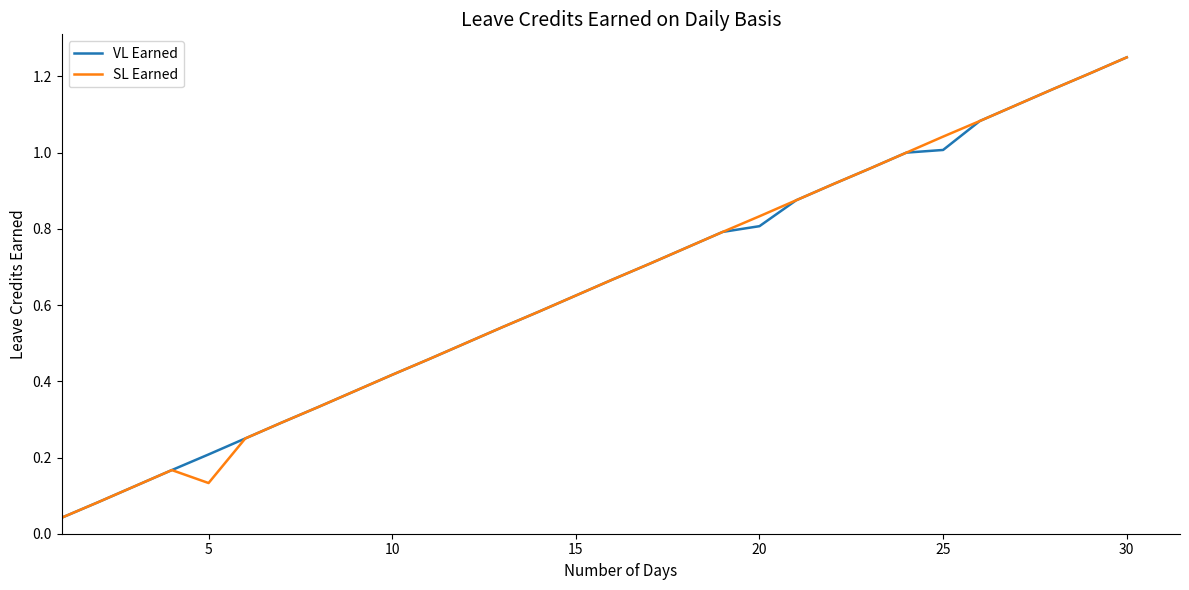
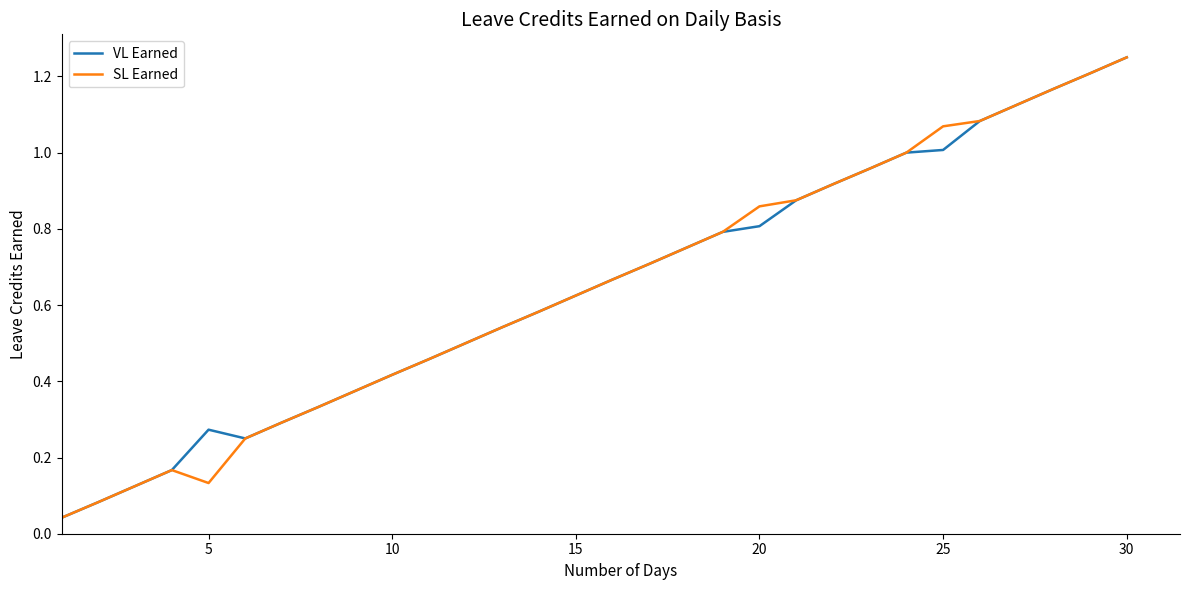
  {
    "VL Earned": {
-     "5": 0.21,
+     "5": 0.27,
      "20": 0.81,
      "25": 1.01
    },
    "SL Earned": {
      "5": 0.13,
-     "20": 0.83,
-     "25": 1.04
+     "20": 0.86,
+     "25": 1.07
    }
  }
